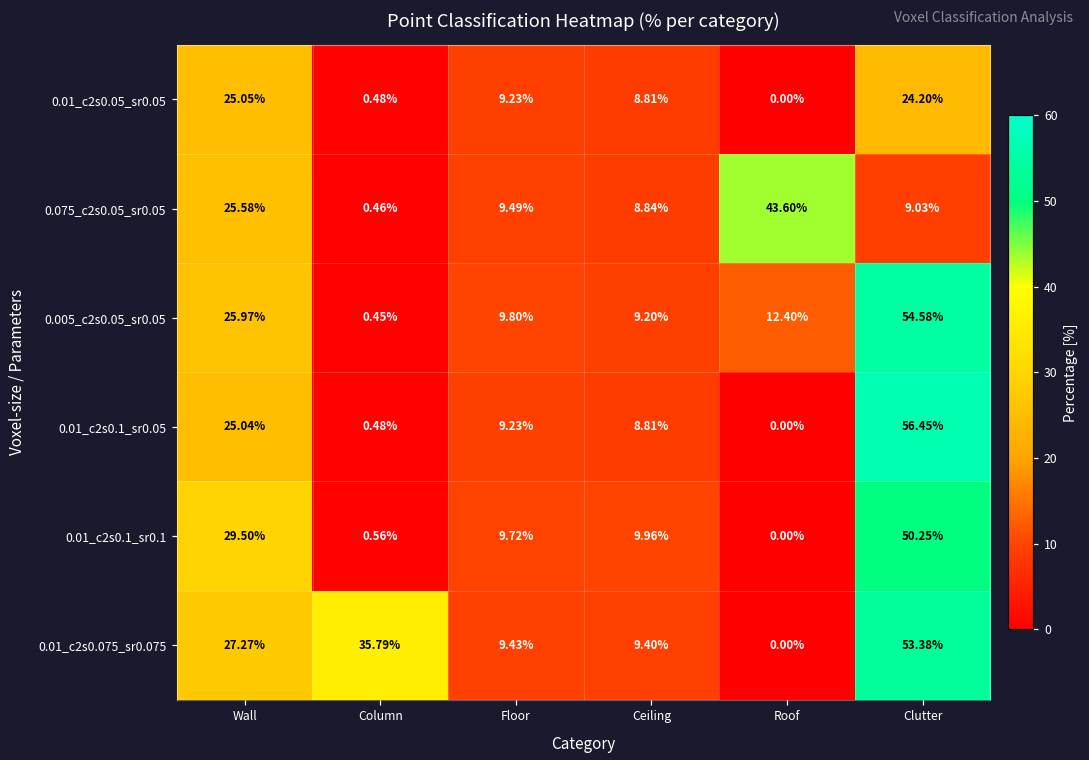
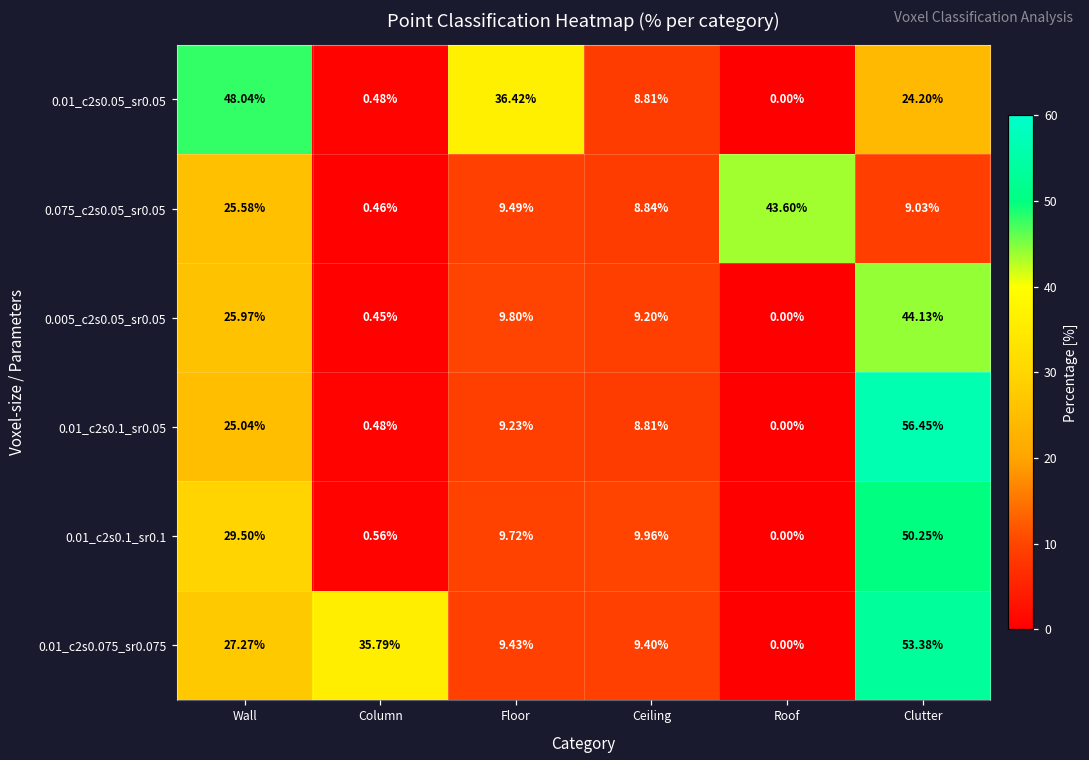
  {
    "0.01_c2s0.05_sr0.05": {
-     "Wall": "25.05%",
+     "Wall": "48.04%",
      "Column": "0.48%",
-     "Floor": "9.23%",
+     "Floor": "36.42%",
      "Ceiling": "8.81%",
      "Roof": "0.00%",
      "Clutter": "24.20%"
    },
    "0.075_c2s0.05_sr0.05": {
      "Wall": "25.58%",
      "Column": "0.46%",
      "Floor": "9.49%",
      "Ceiling": "8.84%",
      "Roof": "43.60%",
      "Clutter": "9.03%"
    },
    "0.005_c2s0.05_sr0.05": {
      "Wall": "25.97%",
      "Column": "0.45%",
      "Floor": "9.80%",
      "Ceiling": "9.20%",
-     "Roof": "12.40%",
-     "Clutter": "54.58%"
+     "Roof": "0.00%",
+     "Clutter": "44.13%"
    },
    "0.01_c2s0.1_sr0.05": {
      "Wall": "25.04%",
      "Column": "0.48%",
      "Floor": "9.23%",
      "Ceiling": "8.81%",
      "Roof": "0.00%",
      "Clutter": "56.45%"
    },
    "0.01_c2s0.1_sr0.1": {
      "Wall": "29.50%",
      "Column": "0.56%",
      "Floor": "9.72%",
      "Ceiling": "9.96%",
      "Roof": "0.00%",
      "Clutter": "50.25%"
    },
    "0.01_c2s0.075_sr0.075": {
      "Wall": "27.27%",
      "Column": "35.79%",
      "Floor": "9.43%",
      "Ceiling": "9.40%",
      "Roof": "0.00%",
      "Clutter": "53.38%"
    }
  }
